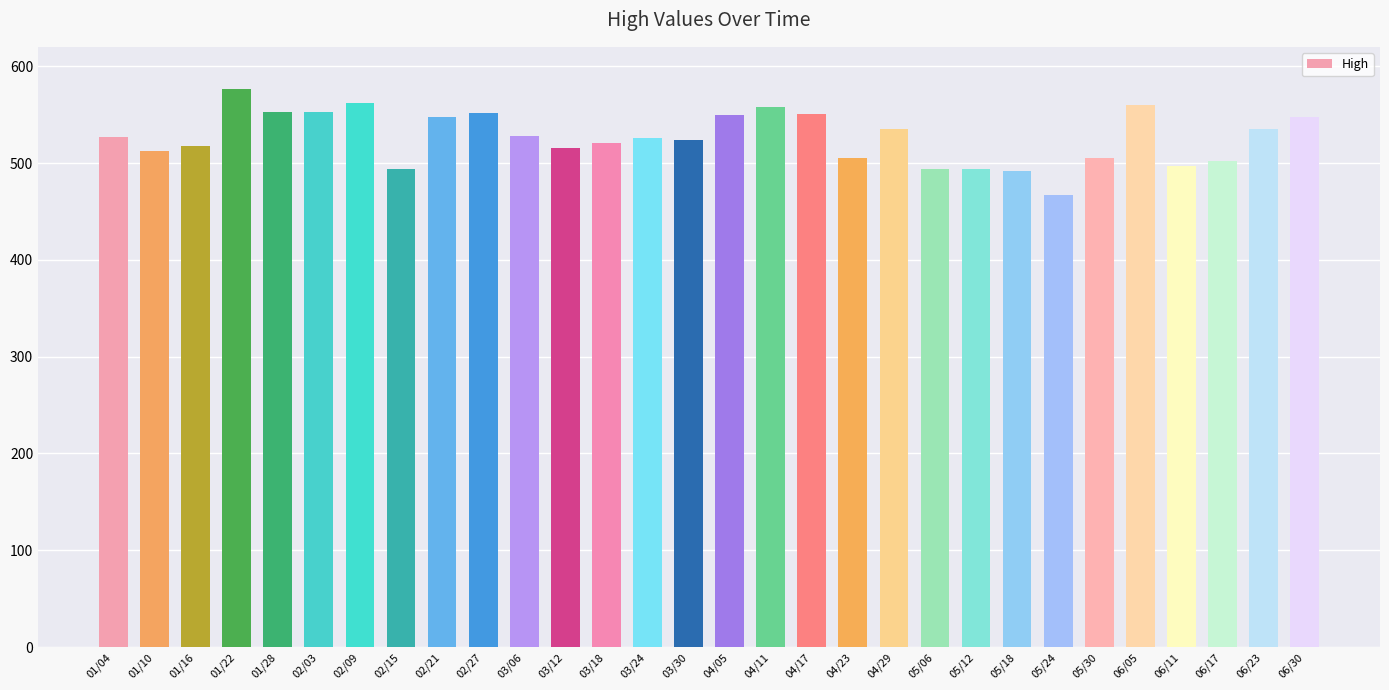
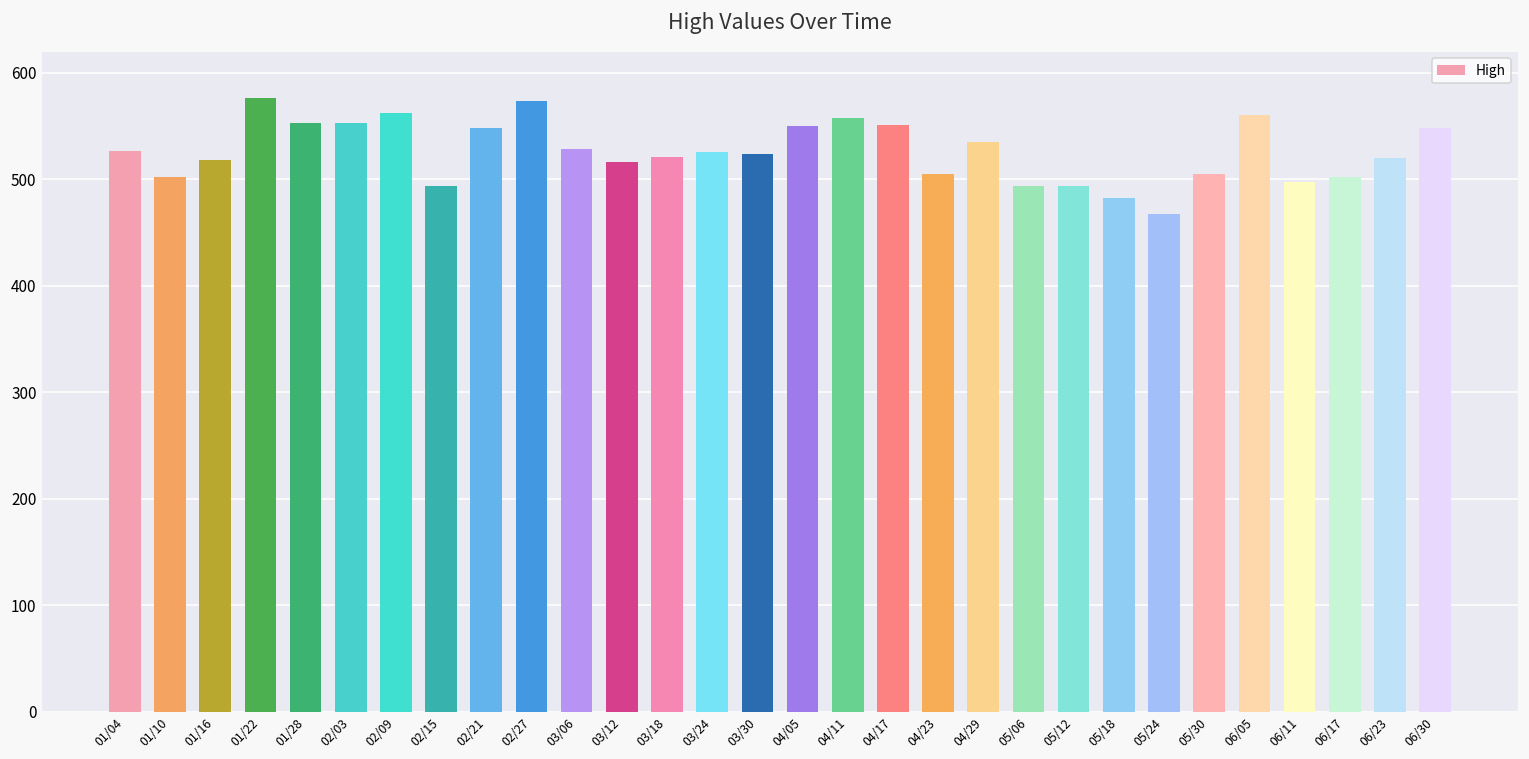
  {
    "01/04": 530,
-   "01/10": 510,
+   "01/10": 500,
    "01/16": 520,
    "01/22": 580,
    "01/28": 550,
    "02/03": 550,
    "02/09": 560,
    "02/15": 490,
    "02/21": 550,
-   "02/27": 550,
+   "02/27": 570,
    "03/06": 530,
    "03/12": 520,
    "03/18": 520,
    "03/24": 530,
    "03/30": 520,
    "04/05": 550,
    "04/11": 560,
    "04/17": 550,
    "04/23": 510,
    "04/29": 540,
    "05/06": 490,
    "05/12": 490,
-   "05/18": 490,
+   "05/18": 480,
    "05/24": 470,
    "05/30": 510,
    "06/05": 560,
    "06/11": 500,
    "06/17": 500,
-   "06/23": 540,
+   "06/23": 520,
    "06/30": 550
  }
